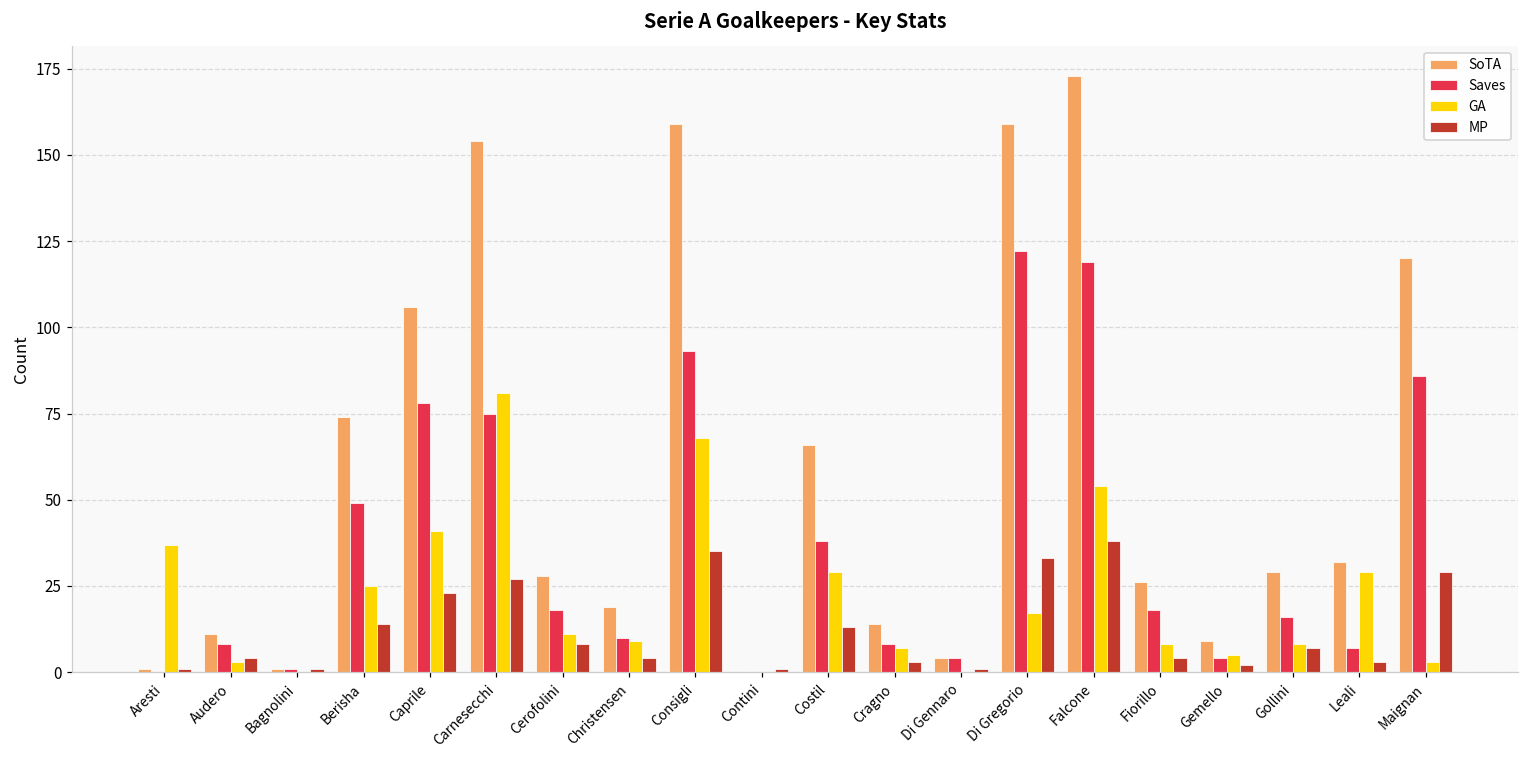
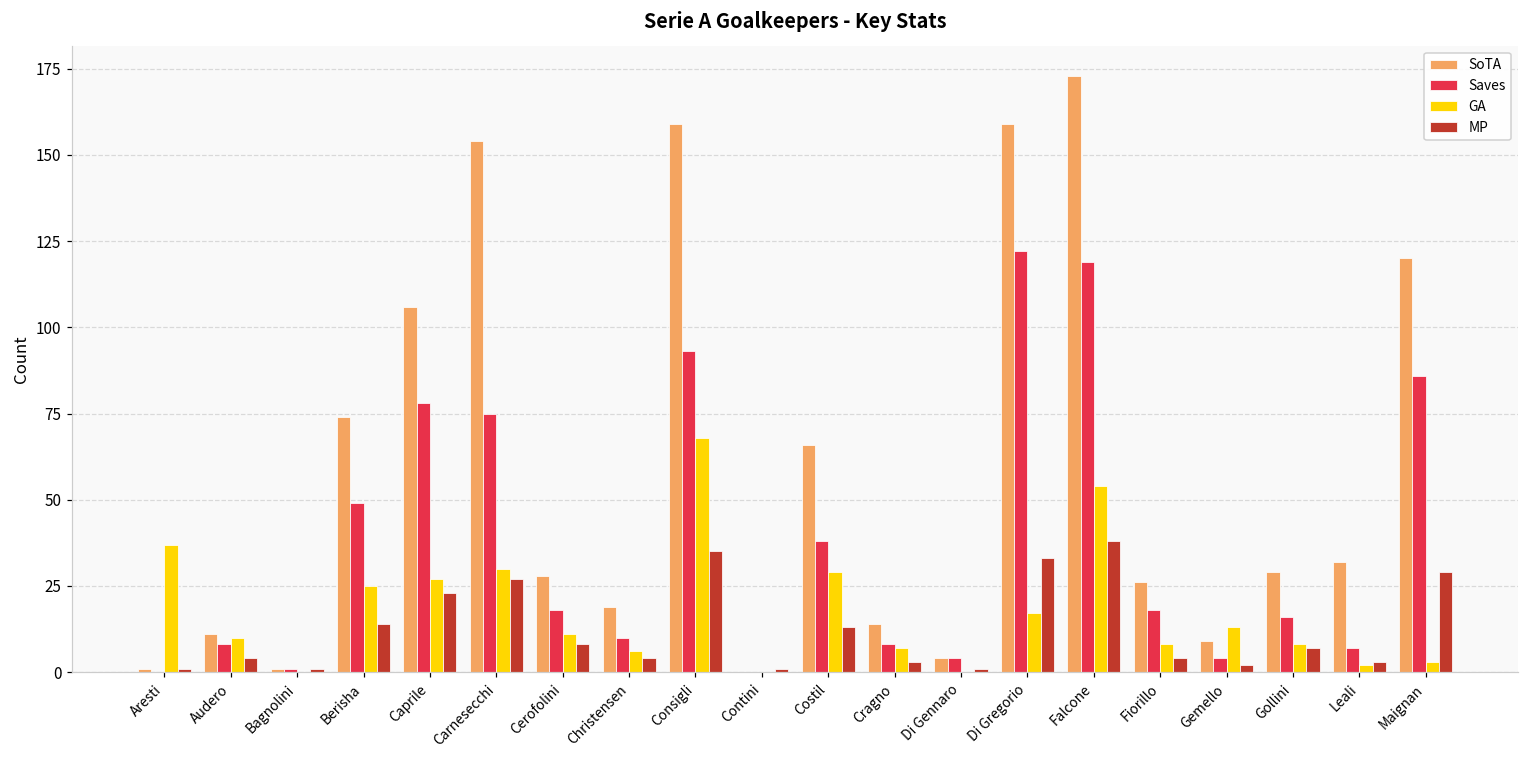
  {
    "SoTA": {
      "Aresti": 1,
      "Audero": 11,
      "Bagnolini": 1,
      "Berisha": 74,
      "Caprile": 106,
      "Carnesecchi": 154,
      "Cerofolini": 28,
      "Christensen": 19,
      "Consigli": 159,
      "Contini": 0,
      "Costil": 66,
      "Cragno": 14,
      "Di Gennaro": 4,
      "Di Gregorio": 159,
      "Falcone": 173,
      "Fiorillo": 26,
      "Gemello": 9,
      "Gollini": 29,
      "Leali": 32,
      "Maignan": 120
    },
    "GA": {
      "Aresti": 37,
-     "Audero": 3,
+     "Audero": 10,
      "Bagnolini": 0,
      "Berisha": 25,
-     "Caprile": 41,
-     "Carnesecchi": 81,
+     "Caprile": 27,
+     "Carnesecchi": 30,
      "Cerofolini": 11,
-     "Christensen": 9,
+     "Christensen": 6,
      "Consigli": 68,
      "Contini": 0,
      "Costil": 29,
      "Cragno": 7,
      "Di Gennaro": 0,
      "Di Gregorio": 17,
      "Falcone": 54,
      "Fiorillo": 8,
-     "Gemello": 5,
+     "Gemello": 13,
      "Gollini": 8,
-     "Leali": 29,
+     "Leali": 2,
      "Maignan": 3
    }
  }
